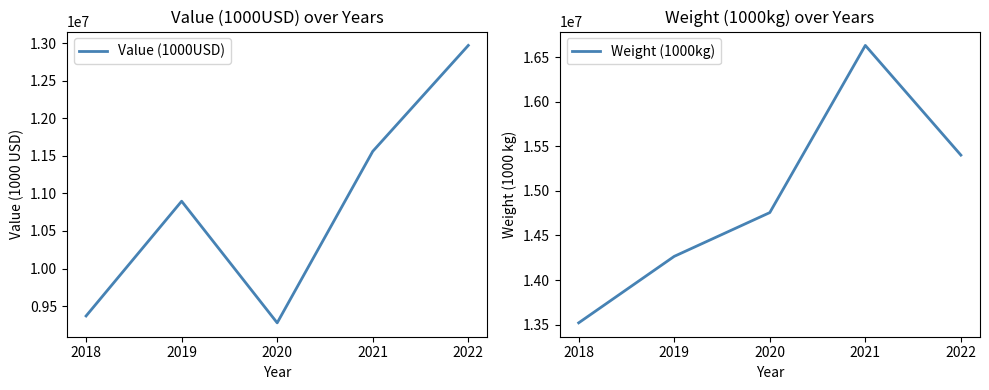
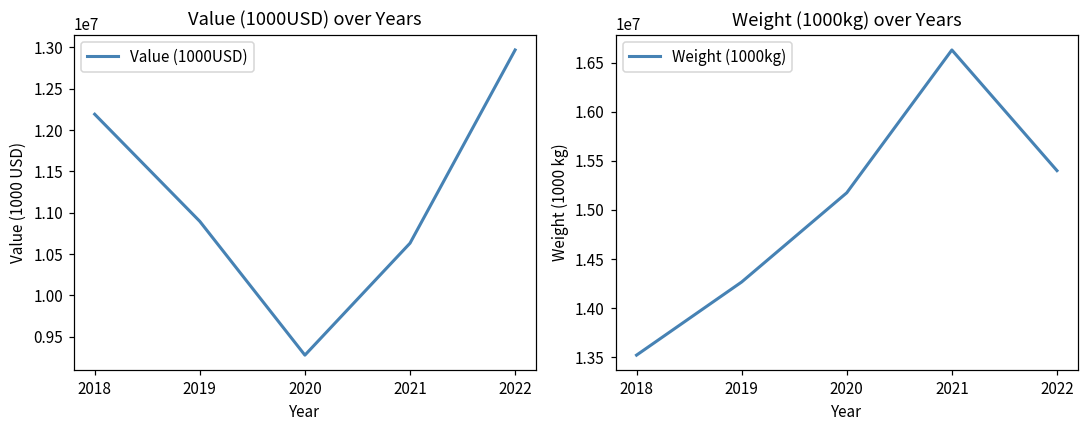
  {
    "Value (1000USD) over Years": {
-     "2018": 9400000,
+     "2018": 12200000,
      "2019": 10900000,
      "2020": 9300000,
-     "2021": 11600000,
+     "2021": 10600000,
      "2022": 13000000
    },
    "Weight (1000kg) over Years": {
      "2018": 13500000,
      "2019": 14300000,
-     "2020": 14800000,
+     "2020": 15200000,
      "2021": 16600000,
      "2022": 15400000
    }
  }
